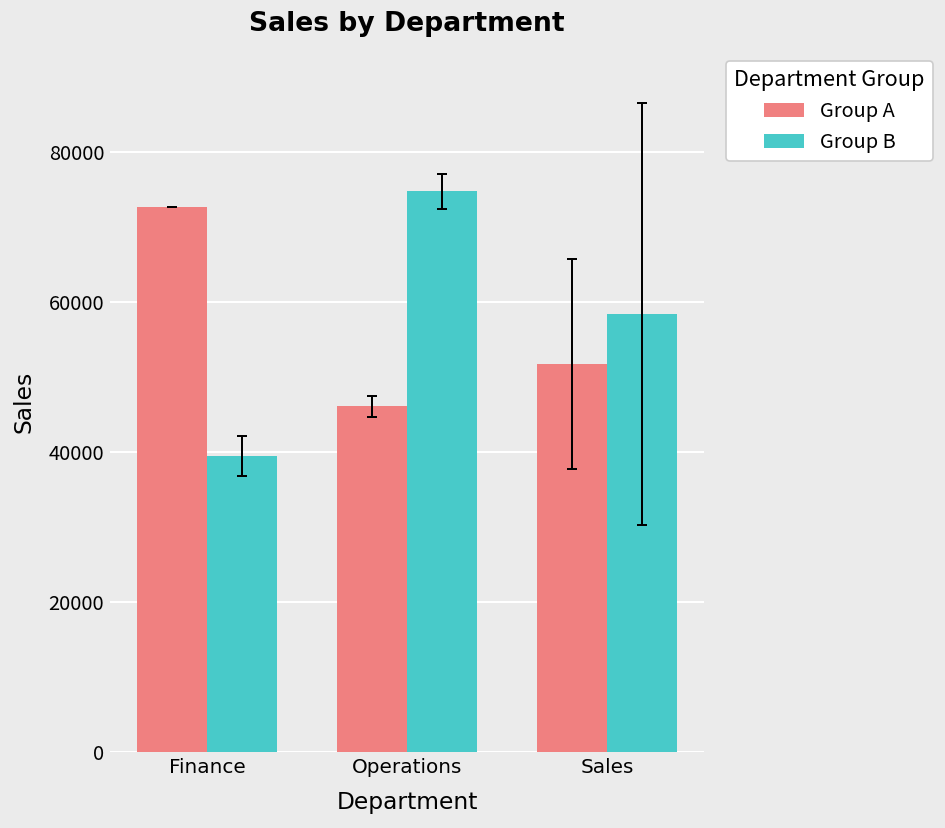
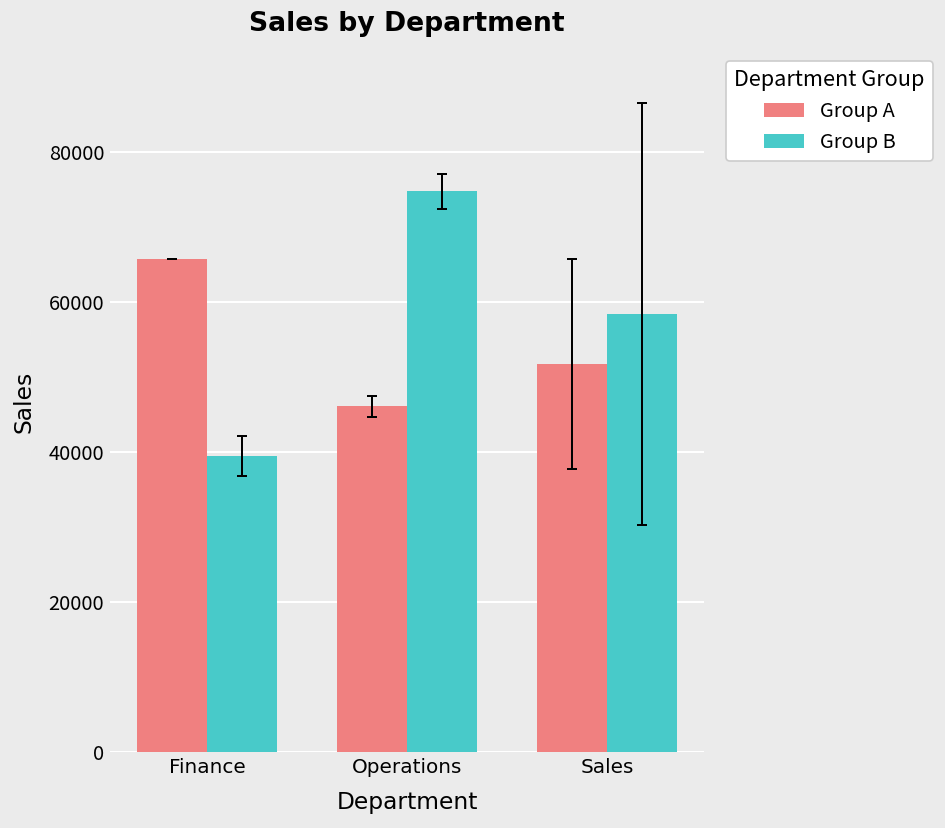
  {
    "Group A": {
-     "Finance": 73000,
+     "Finance": 66000,
      "Operations": 46000,
      "Sales": 52000
    },
    "Group B": {
      "Finance": 39000,
      "Operations": 75000,
      "Sales": 58000
    }
  }
